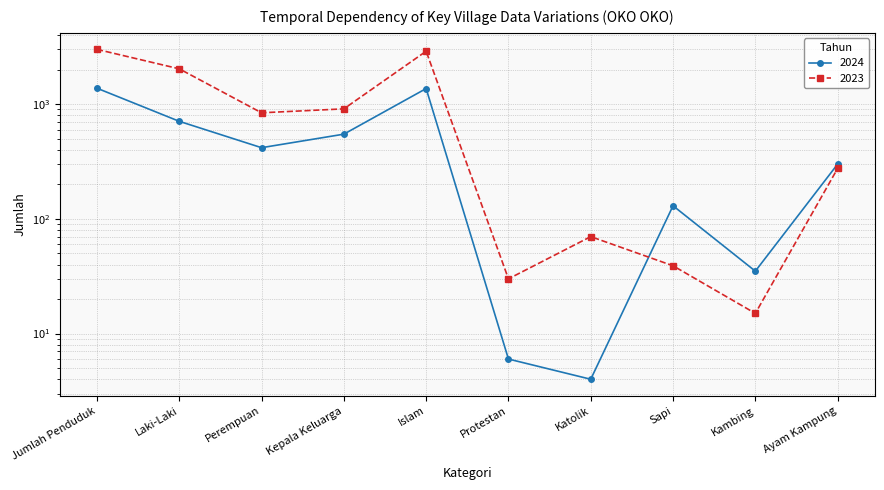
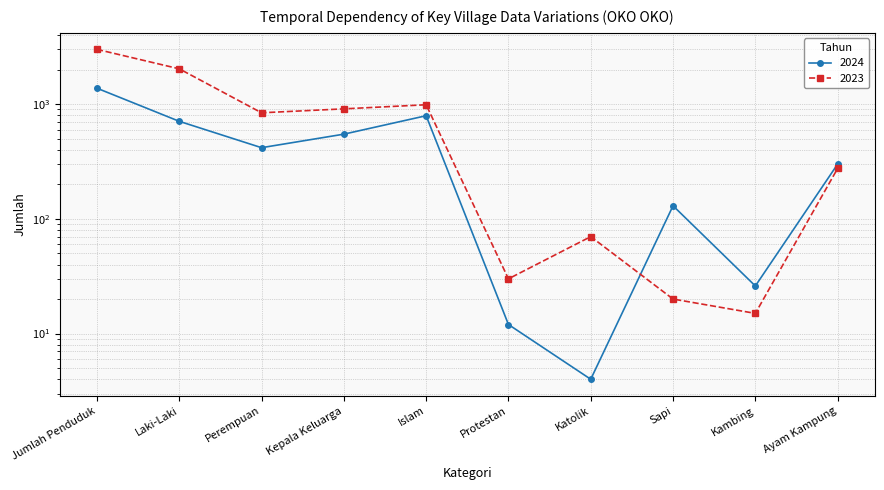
  {
    "2024": {
      "Jumlah Penduduk": 1400,
      "Laki-Laki": 700,
      "Perempuan": 420,
      "Kepala Keluarga": 500,
-     "Islam": 1400,
-     "Protestan": 6,
+     "Islam": 800,
+     "Protestan": 12,
      "Katolik": 4,
      "Sapi": 130,
-     "Kambing": 35,
+     "Kambing": 26,
      "Ayam Kampung": 300
    },
    "2023": {
      "Jumlah Penduduk": 3000,
      "Laki-Laki": 2000,
      "Perempuan": 800,
      "Kepala Keluarga": 900,
-     "Islam": 2900,
+     "Islam": 1000,
      "Protestan": 30,
      "Katolik": 70,
-     "Sapi": 39,
+     "Sapi": 20,
      "Kambing": 15,
      "Ayam Kampung": 280
    }
  }
